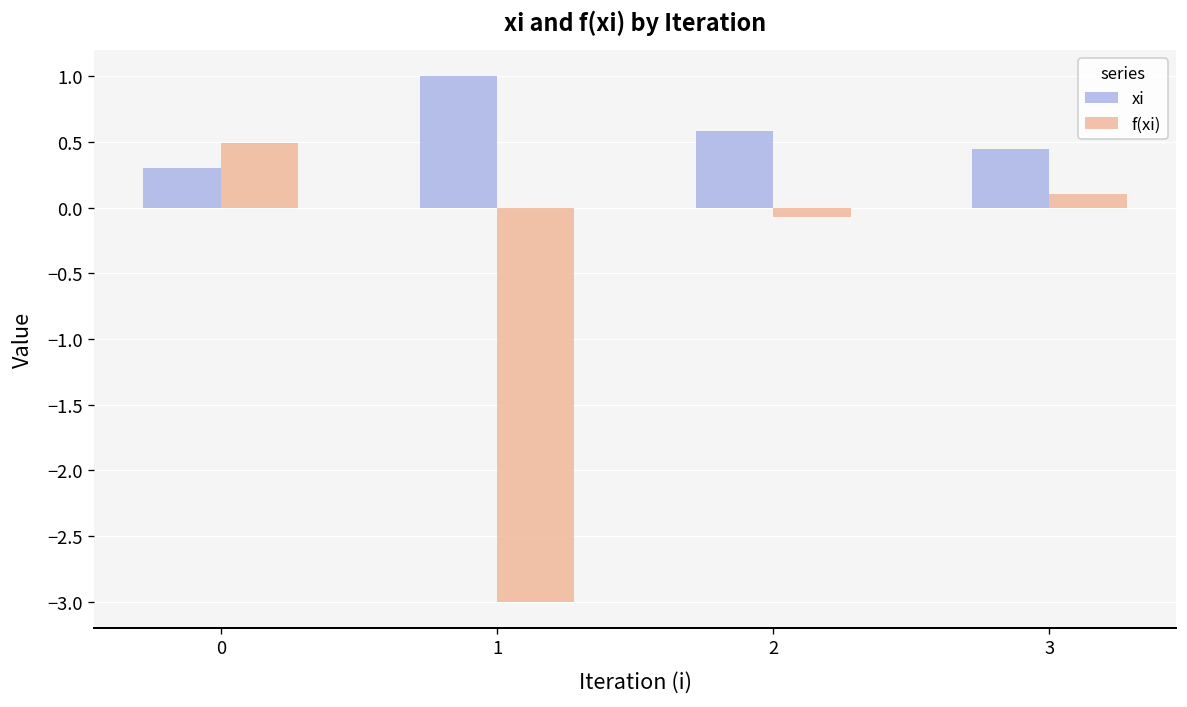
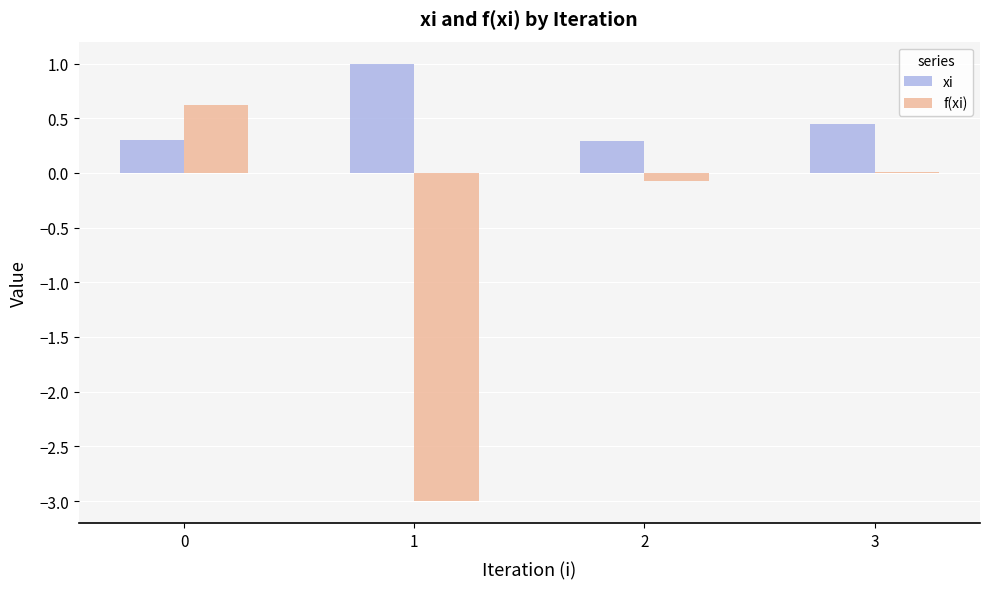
  {
    "xi": {
      "0": 0.30,
      "1": 1.00,
-     "2": 0.59,
+     "2": 0.29,
      "3": 0.45
    },
    "f(xi)": {
-     "0": 0.49,
+     "0": 0.63,
      "1": -3.00,
      "2": -0.07,
-     "3": 0.11
+     "3": 0.01
    }
  }
